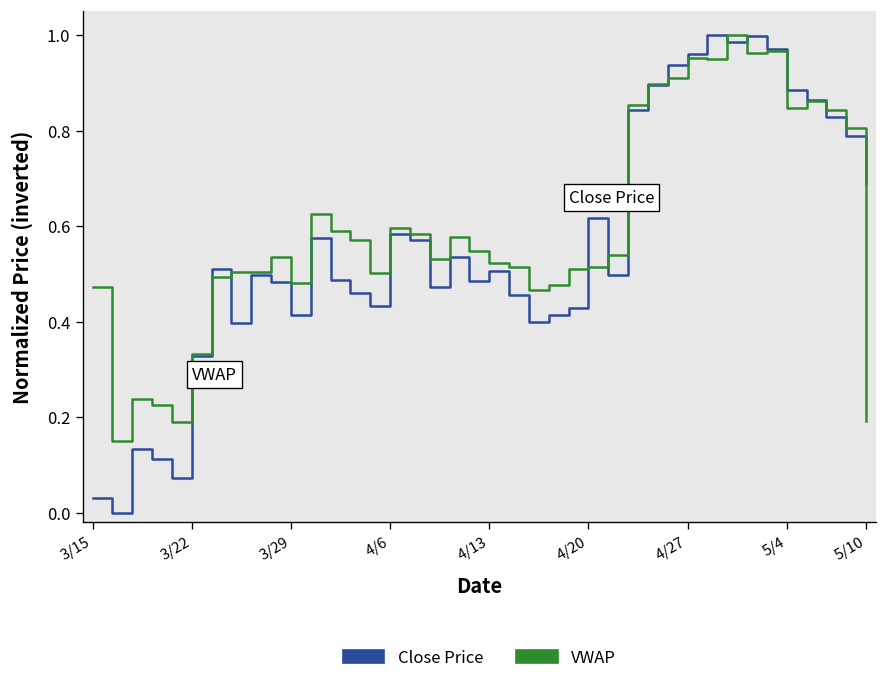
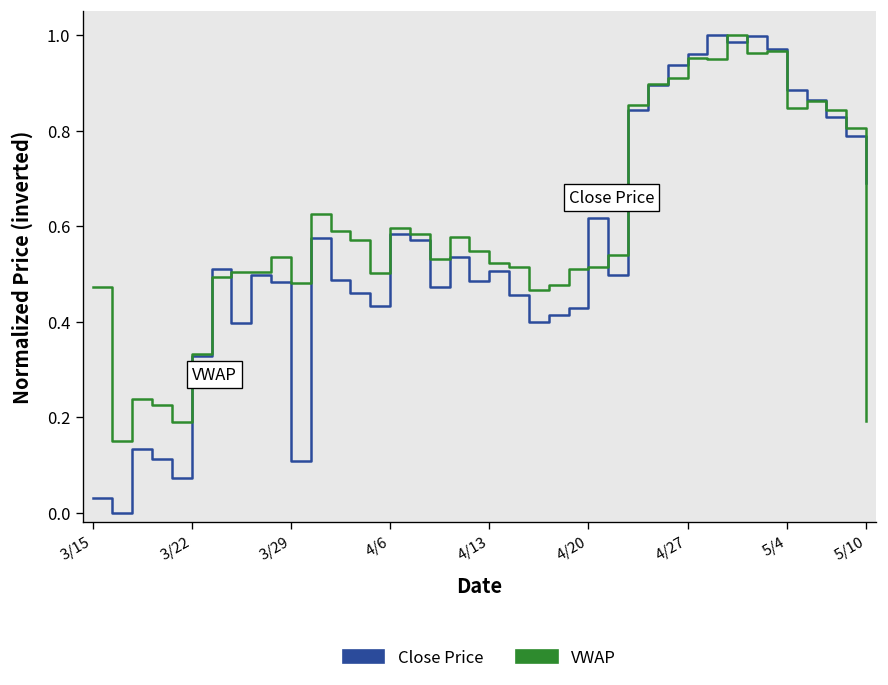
  {
    "Close Price": {
      "3/15": 0.03,
-     "3/29": 0.41,
+     "3/29": 0.11,
      "4/6": 0.58,
      "4/13": 0.51,
      "4/20": 0.62,
      "4/27": 0.96,
      "5/4": 0.88,
      "5/10": 0.69
    },
    "VWAP": {
      "3/15": 0.47,
      "3/29": 0.48,
      "4/6": 0.60,
      "4/13": 0.52,
      "4/20": 0.51,
      "4/27": 0.95,
      "5/4": 0.85,
      "5/10": 0.19
    }
  }
